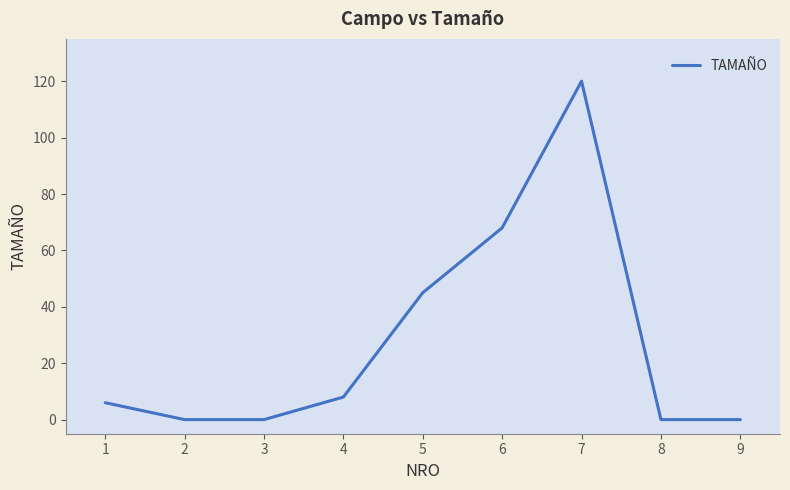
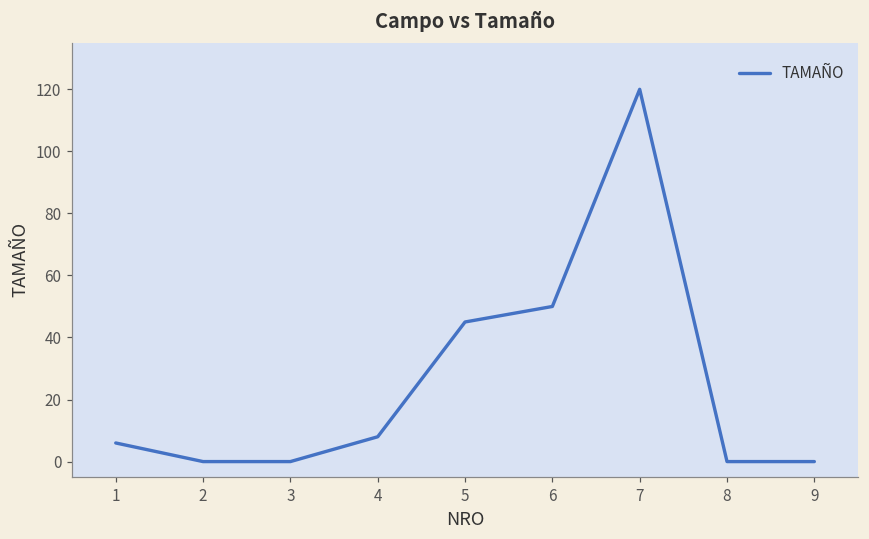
  {
    "1": 6,
    "2": 0,
    "3": 0,
    "4": 8,
    "5": 45,
-   "6": 68,
+   "6": 50,
    "7": 120,
    "8": 0,
    "9": 0
  }
